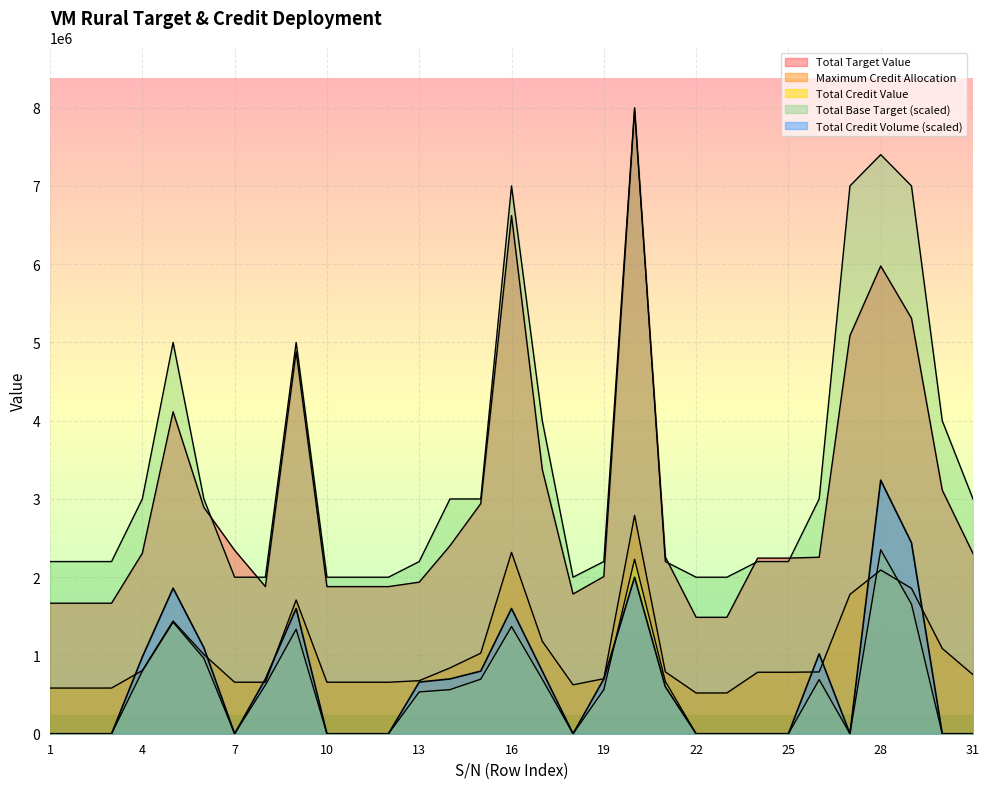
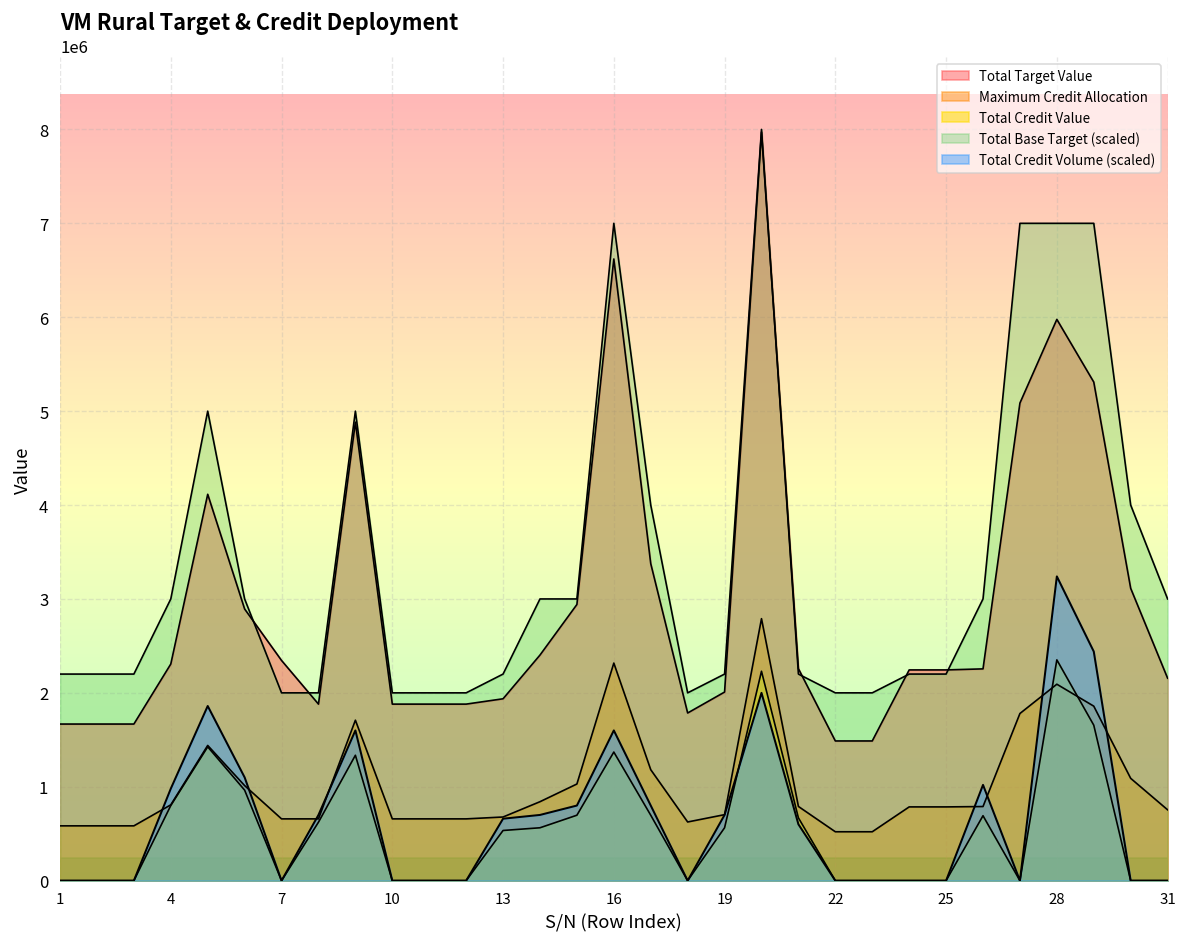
  {
    "Total Target Value": {
      "1": 1700000,
      "4": 2300000,
      "7": 2300000,
      "10": 1900000,
      "13": 1900000,
      "16": 6600000,
      "19": 2000000,
      "22": 1500000,
      "25": 2200000,
      "28": 6000000,
-     "31": 2300000
+     "31": 2200000
    },
    "Maximum Credit Allocation": {
      "1": 600000,
      "7": 700000,
      "10": 700000,
      "16": 2300000,
      "22": 500000,
      "25": 800000,
      "28": 2100000,
      "31": 800000
    },
    "Total Credit Value": {
      "13": 500000,
      "16": 1400000,
      "19": 600000,
      "28": 2400000
    },
    "Total Base Target (scaled)": {
      "1": 2200000,
      "4": 3000000,
      "7": 2000000,
      "10": 2000000,
      "13": 2200000,
      "16": 7000000,
      "19": 2200000,
      "22": 2000000,
      "25": 2200000,
-     "28": 7400000,
+     "28": 7000000,
      "31": 3000000
    },
    "Total Credit Volume (scaled)": {
      "4": 1000000,
      "16": 1600000,
      "28": 3200000
    }
  }
